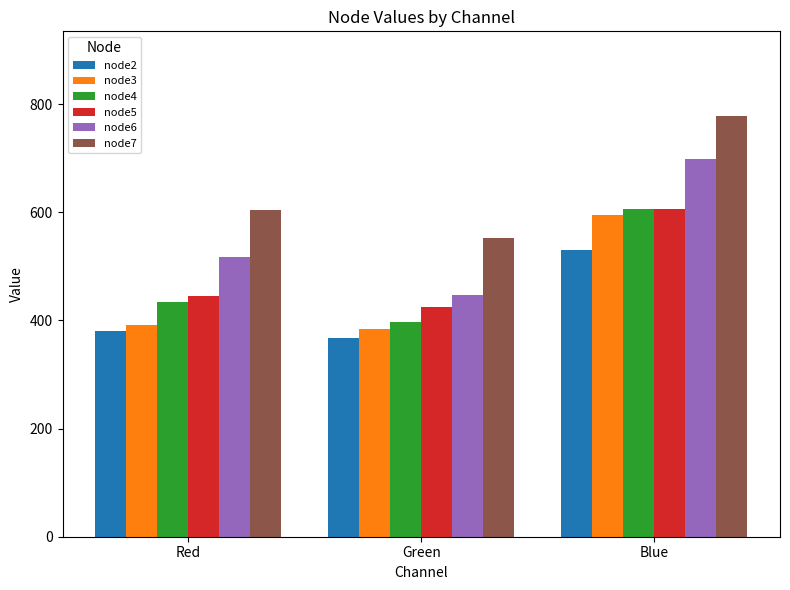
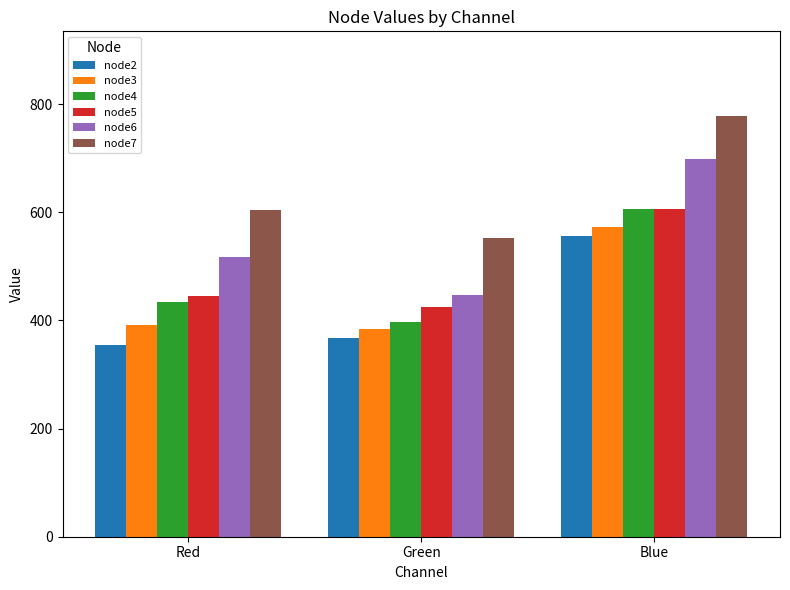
  {
    "node2": {
-     "Red": 380,
+     "Red": 360,
      "Green": 370,
-     "Blue": 530
+     "Blue": 560
    },
    "node3": {
      "Red": 390,
      "Green": 390,
-     "Blue": 600
+     "Blue": 570
    },
    "node4": {
      "Red": 430,
      "Green": 400,
      "Blue": 610
    },
    "node5": {
      "Red": 450,
      "Green": 430,
      "Blue": 610
    },
    "node6": {
      "Red": 520,
      "Green": 450,
      "Blue": 700
    },
    "node7": {
      "Red": 610,
      "Green": 550,
      "Blue": 780
    }
  }
